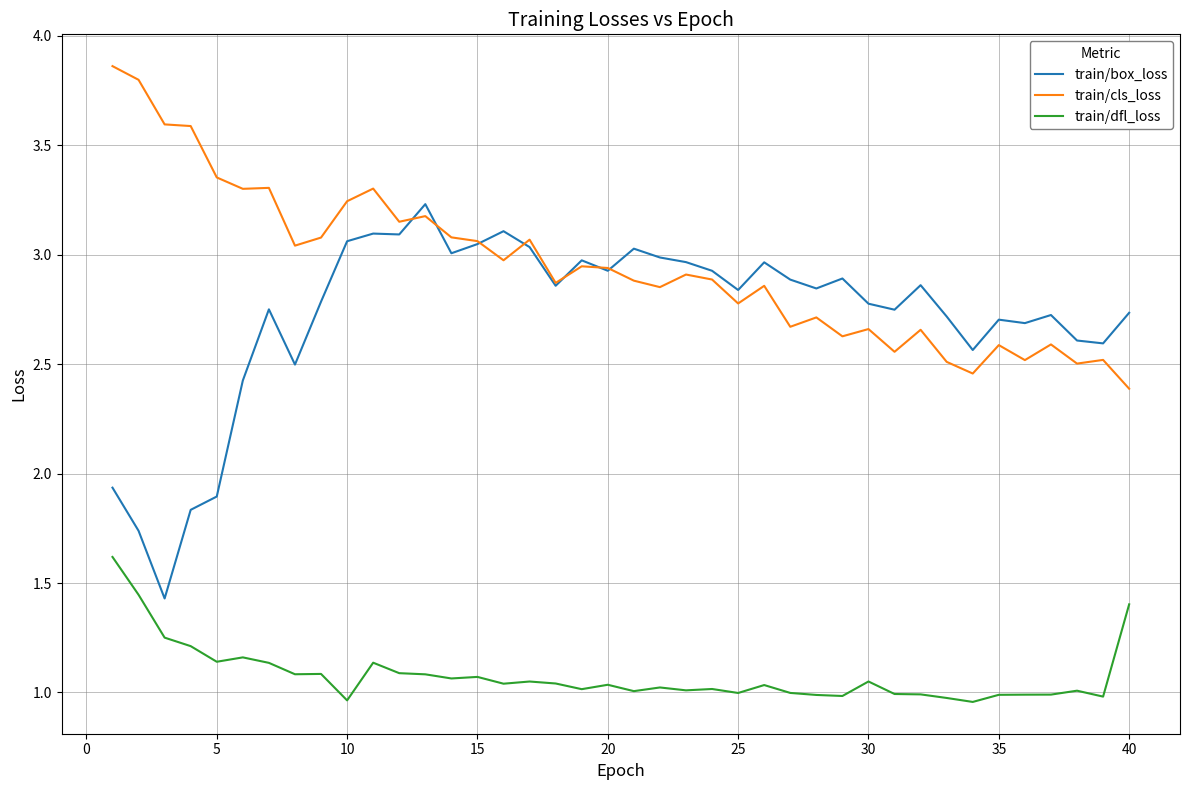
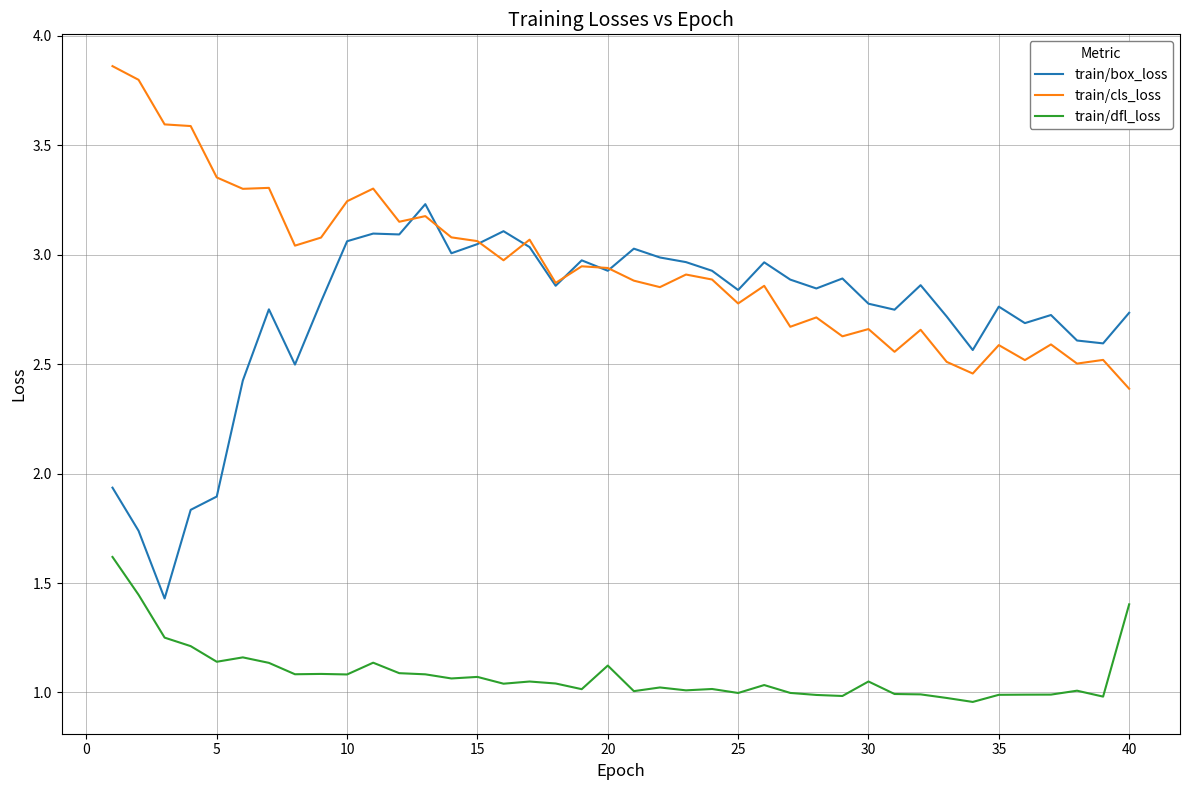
  {
    "train/box_loss": {
      "5": 1.90,
      "10": 3.06,
      "15": 3.05,
      "20": 2.93,
      "25": 2.84,
      "30": 2.78,
-     "35": 2.70,
+     "35": 2.76,
      "40": 2.73
    },
    "train/cls_loss": {
      "5": 3.35,
      "10": 3.24,
      "15": 3.06,
      "20": 2.94,
      "25": 2.78,
      "30": 2.66,
      "35": 2.59,
      "40": 2.39
    },
    "train/dfl_loss": {
      "5": 1.14,
-     "10": 0.96,
+     "10": 1.08,
      "15": 1.07,
-     "20": 1.04,
+     "20": 1.12,
      "25": 1.00,
      "30": 1.05,
      "35": 0.99,
      "40": 1.40
    }
  }
